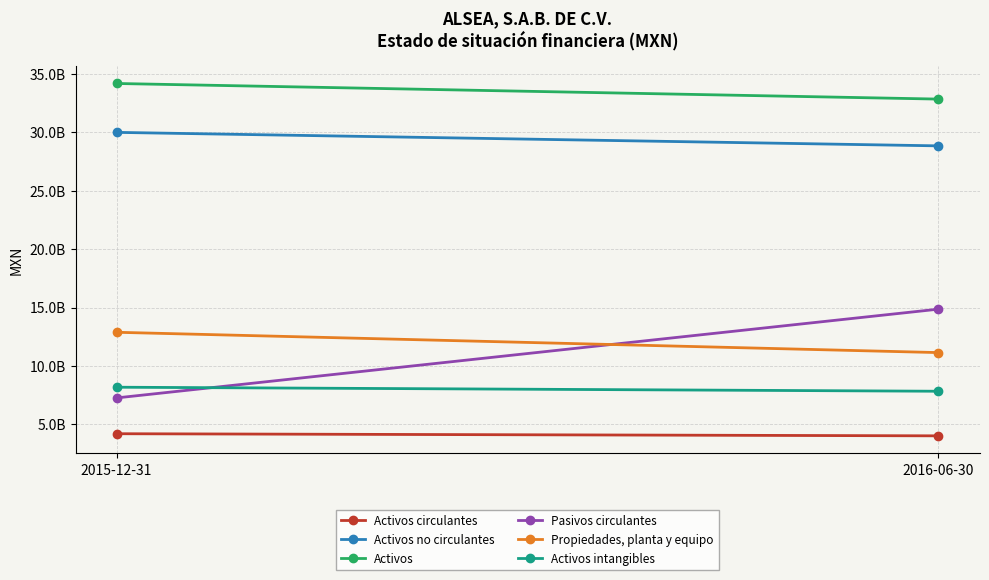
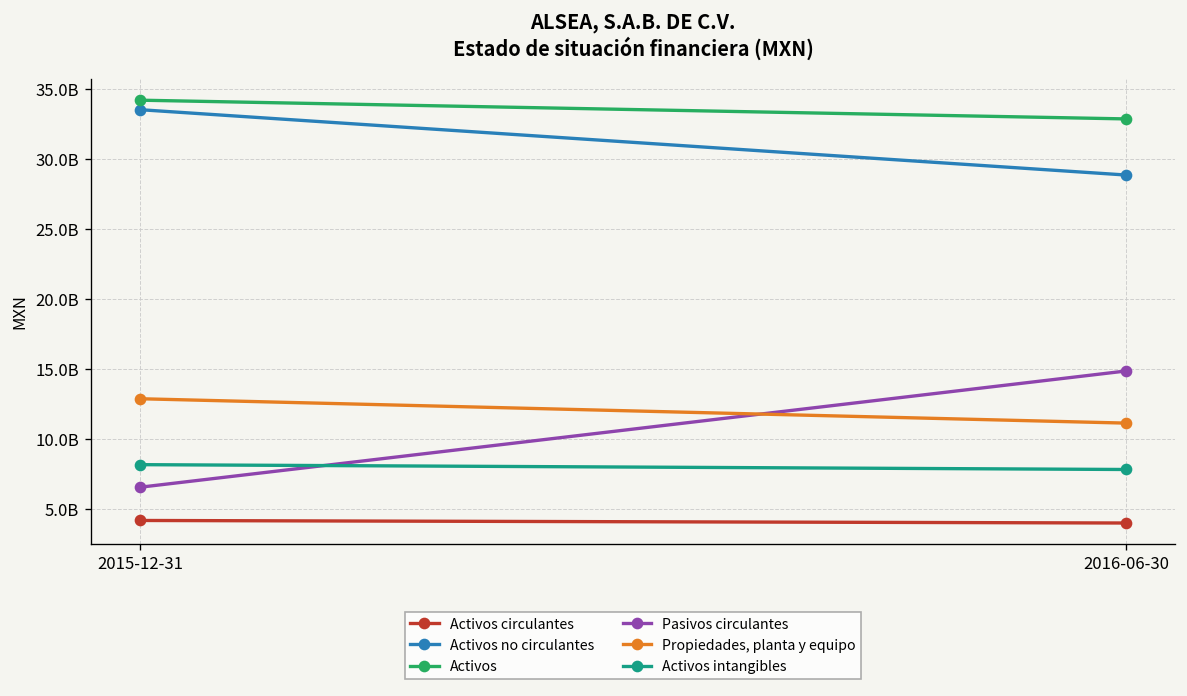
  {
    "Activos circulantes": {
      "2015-12-31": 4200000000,
      "2016-06-30": 4000000000
    },
    "Activos no circulantes": {
-     "2015-12-31": 30000000000,
+     "2015-12-31": 33500000000,
      "2016-06-30": 28800000000
    },
    "Pasivos circulantes": {
-     "2015-12-31": 7300000000,
+     "2015-12-31": 6600000000,
      "2016-06-30": 14900000000
    },
    "Propiedades, planta y equipo": {
      "2015-12-31": 12900000000,
      "2016-06-30": 11100000000
    }
  }
